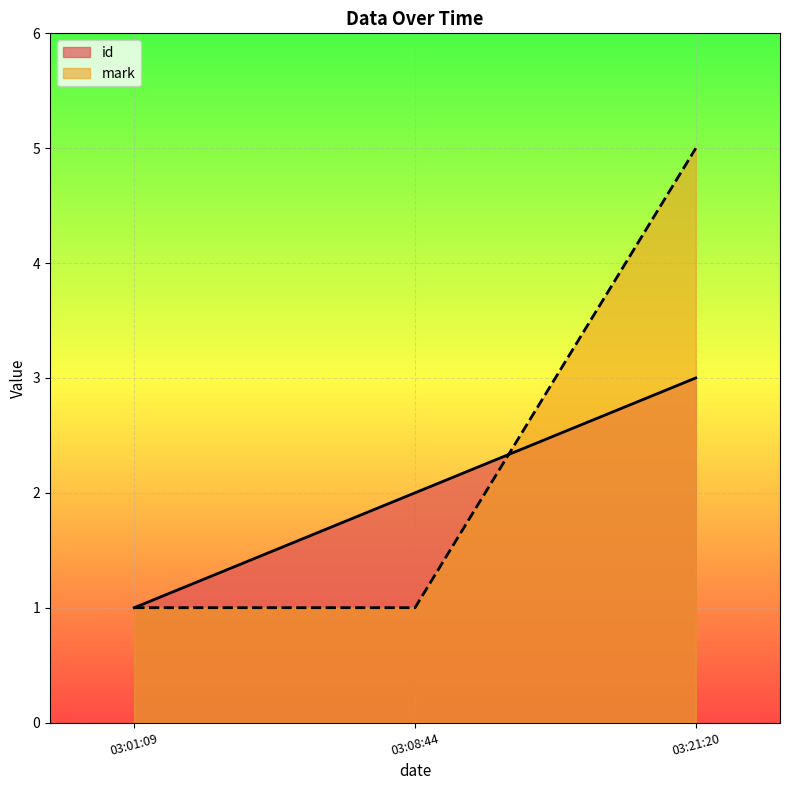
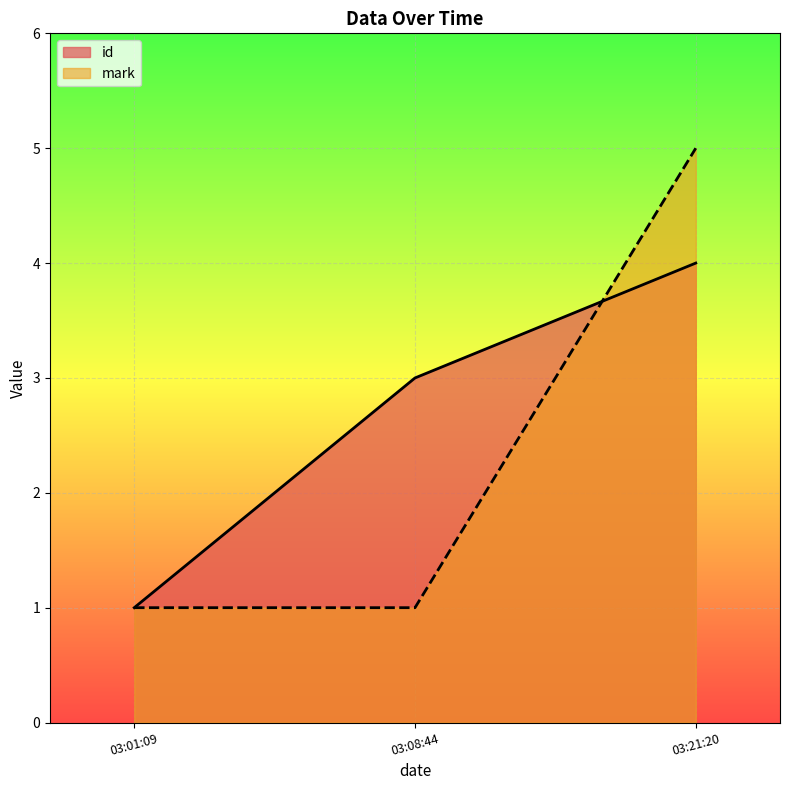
  {
    "id": {
-     "03:08:44": 2,
-     "03:21:20": 3
+     "03:08:44": 3,
+     "03:21:20": 4
    },
    "mark": {
      "03:08:44": 1,
      "03:21:20": 5
    }
  }
